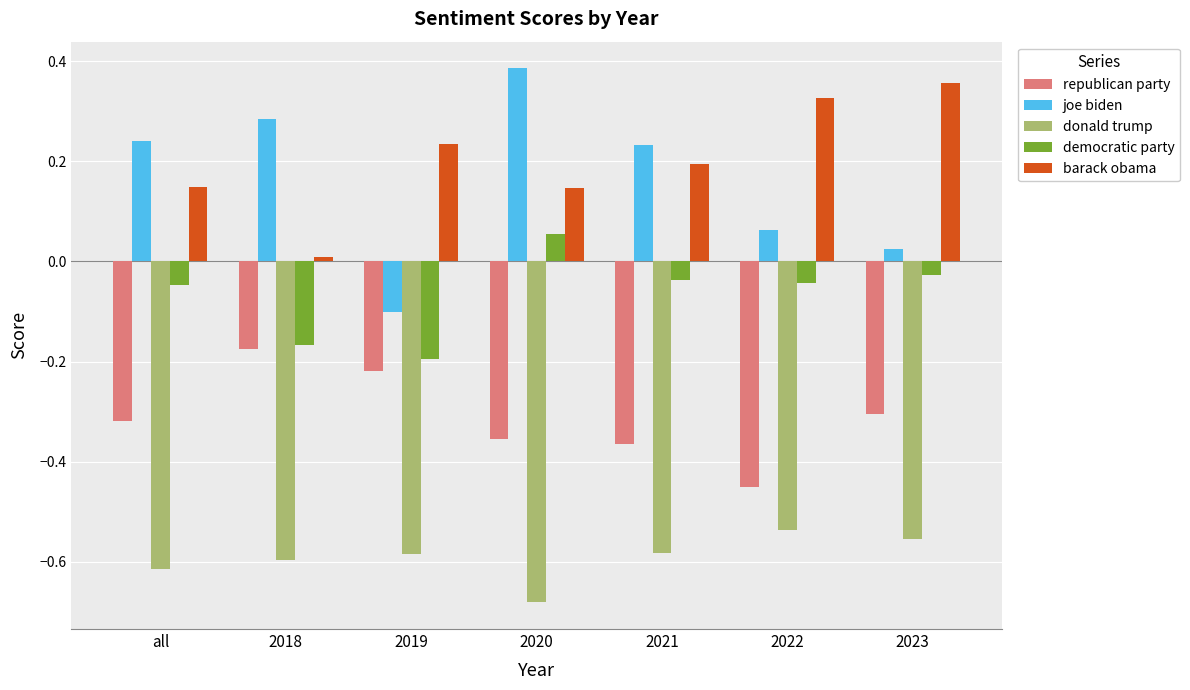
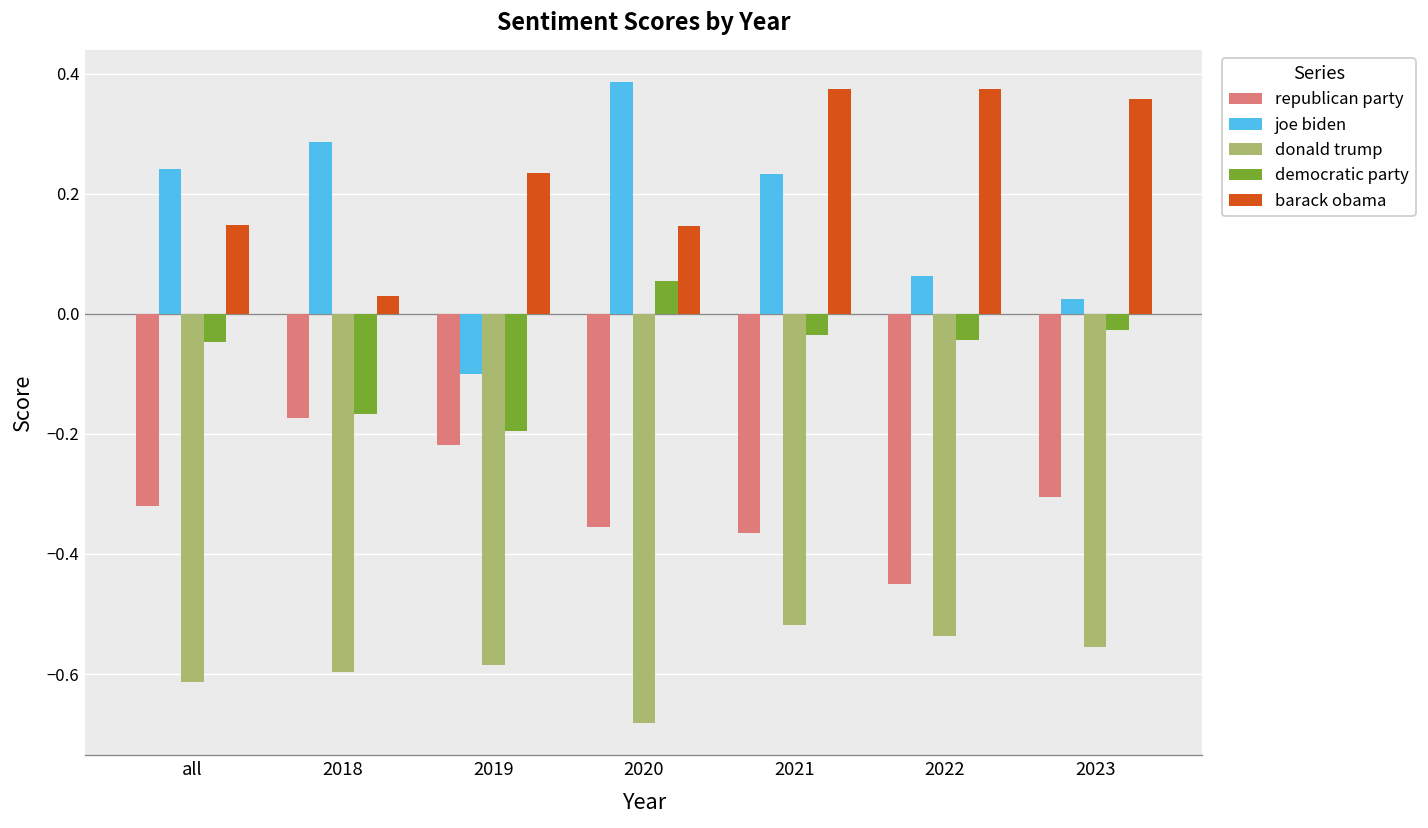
  {
    "republican party": {
      "all": -0.32,
      "2018": -0.17,
      "2019": -0.22,
      "2020": -0.35,
      "2021": -0.36,
      "2022": -0.45,
      "2023": -0.31
    },
    "joe biden": {
      "all": 0.24,
      "2018": 0.29,
      "2019": -0.10,
      "2020": 0.39,
      "2021": 0.23,
      "2022": 0.06,
      "2023": 0.02
    },
    "donald trump": {
      "all": -0.61,
      "2018": -0.60,
      "2019": -0.59,
      "2020": -0.68,
-     "2021": -0.58,
+     "2021": -0.52,
      "2022": -0.54,
      "2023": -0.56
    },
    "democratic party": {
      "all": -0.05,
      "2018": -0.17,
      "2019": -0.20,
      "2020": 0.05,
      "2021": -0.04,
      "2022": -0.04,
      "2023": -0.03
    },
    "barack obama": {
      "all": 0.15,
-     "2018": 0.01,
+     "2018": 0.03,
      "2019": 0.23,
      "2020": 0.15,
-     "2021": 0.19,
-     "2022": 0.33,
+     "2021": 0.37,
+     "2022": 0.38,
      "2023": 0.36
    }
  }
